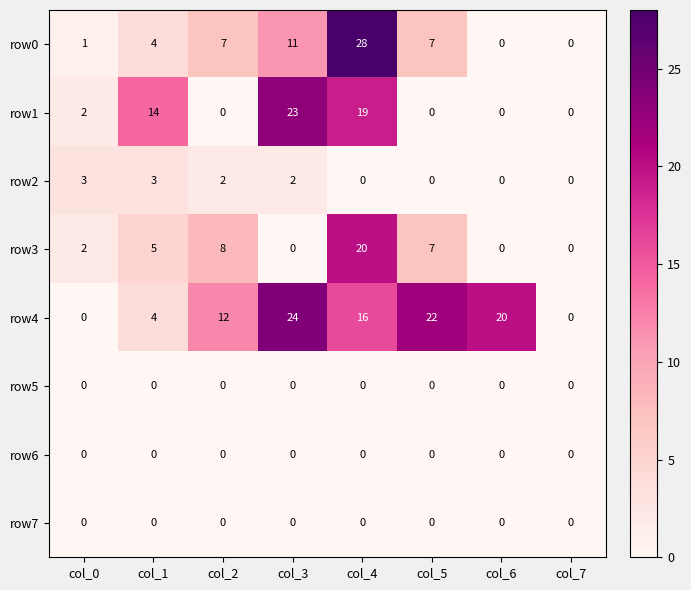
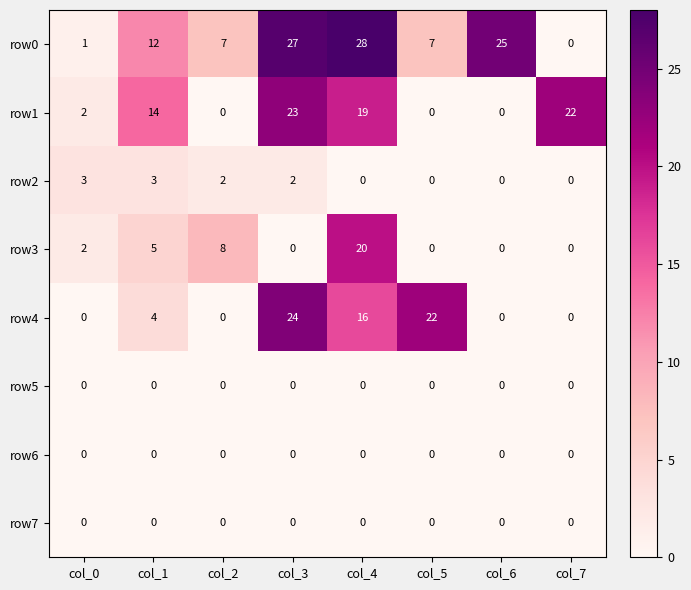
  {
    "row0": {
      "col_0": 1,
-     "col_1": 4,
+     "col_1": 12,
      "col_2": 7,
-     "col_3": 11,
+     "col_3": 27,
      "col_4": 28,
      "col_5": 7,
-     "col_6": 0,
+     "col_6": 25,
      "col_7": 0
    },
    "row1": {
      "col_0": 2,
      "col_1": 14,
      "col_2": 0,
      "col_3": 23,
      "col_4": 19,
      "col_5": 0,
      "col_6": 0,
-     "col_7": 0
+     "col_7": 22
    },
    "row2": {
      "col_0": 3,
      "col_1": 3,
      "col_2": 2,
      "col_3": 2,
      "col_4": 0,
      "col_5": 0,
      "col_6": 0,
      "col_7": 0
    },
    "row3": {
      "col_0": 2,
      "col_1": 5,
      "col_2": 8,
      "col_3": 0,
      "col_4": 20,
-     "col_5": 7,
+     "col_5": 0,
      "col_6": 0,
      "col_7": 0
    },
    "row4": {
      "col_0": 0,
      "col_1": 4,
-     "col_2": 12,
+     "col_2": 0,
      "col_3": 24,
      "col_4": 16,
      "col_5": 22,
-     "col_6": 20,
+     "col_6": 0,
      "col_7": 0
    },
    "row5": {
      "col_0": 0,
      "col_1": 0,
      "col_2": 0,
      "col_3": 0,
      "col_4": 0,
      "col_5": 0,
      "col_6": 0,
      "col_7": 0
    },
    "row6": {
      "col_0": 0,
      "col_1": 0,
      "col_2": 0,
      "col_3": 0,
      "col_4": 0,
      "col_5": 0,
      "col_6": 0,
      "col_7": 0
    },
    "row7": {
      "col_0": 0,
      "col_1": 0,
      "col_2": 0,
      "col_3": 0,
      "col_4": 0,
      "col_5": 0,
      "col_6": 0,
      "col_7": 0
    }
  }
